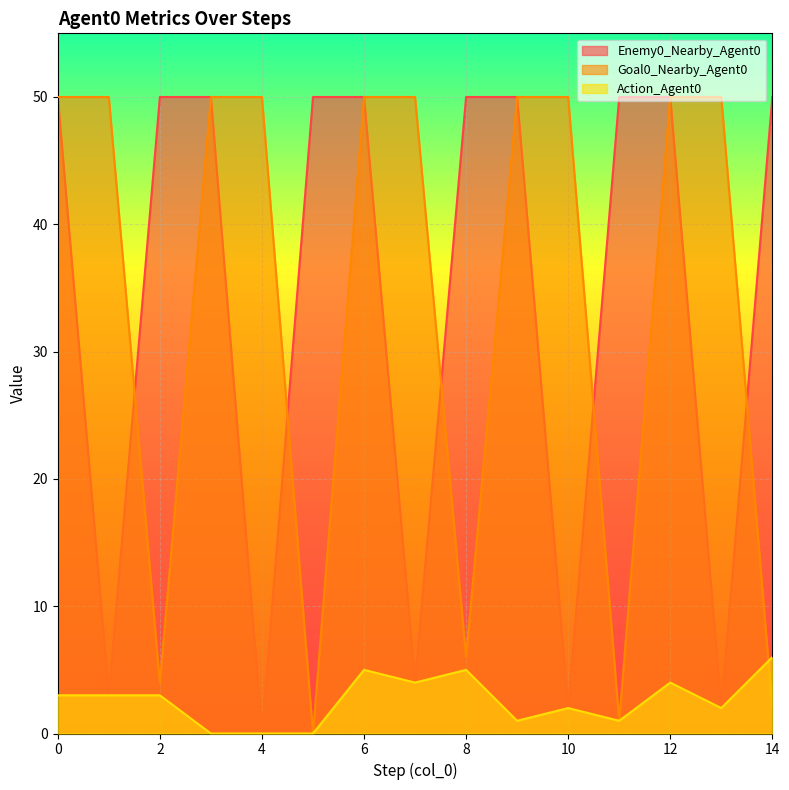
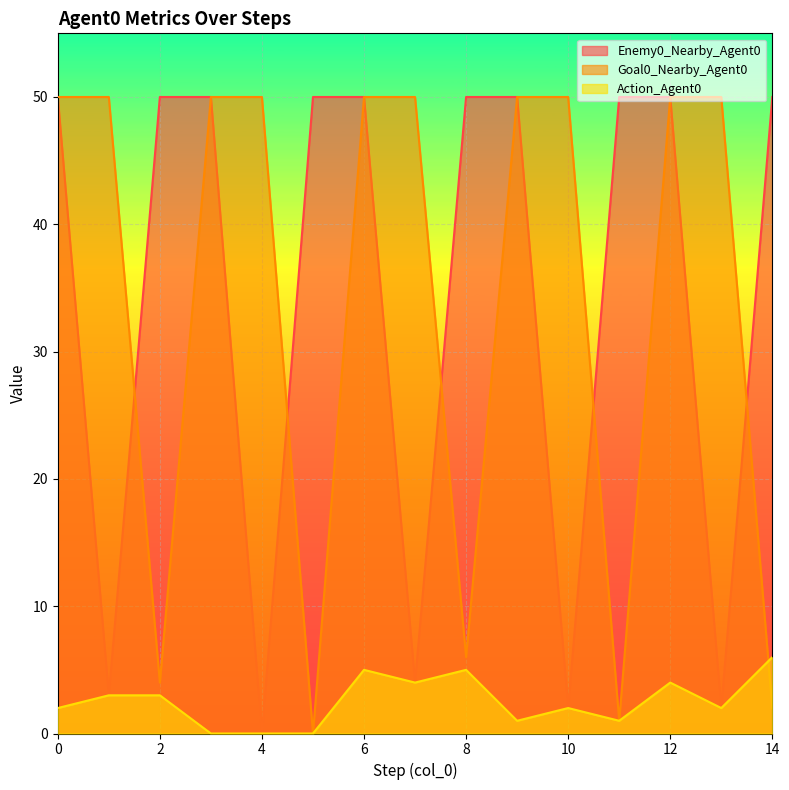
  {
    "Enemy0_Nearby_Agent0": {
      "2": 50,
      "8": 50,
      "14": 50
    },
    "Goal0_Nearby_Agent0": {
      "2": 4,
      "4": 50,
      "8": 6,
      "10": 50,
      "14": 2
    },
    "Action_Agent0": {
-     "0": 3,
+     "0": 2,
      "2": 3,
      "6": 5,
      "8": 5,
      "12": 4,
      "14": 6
    }
  }
